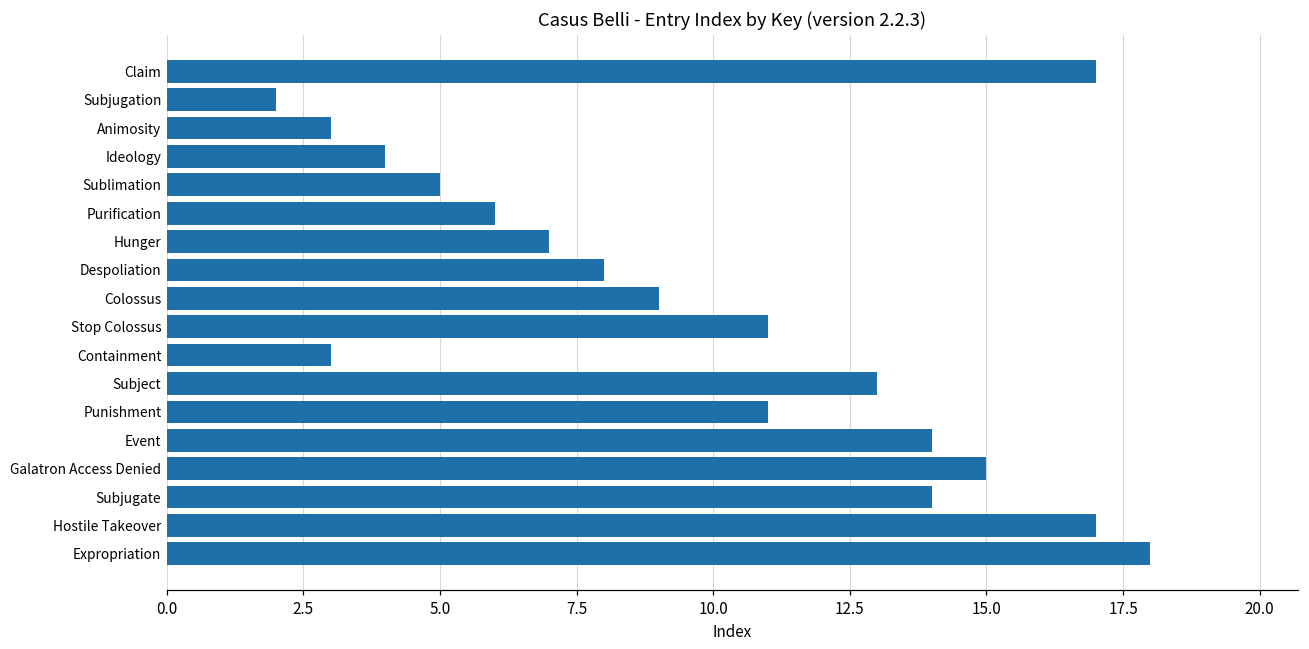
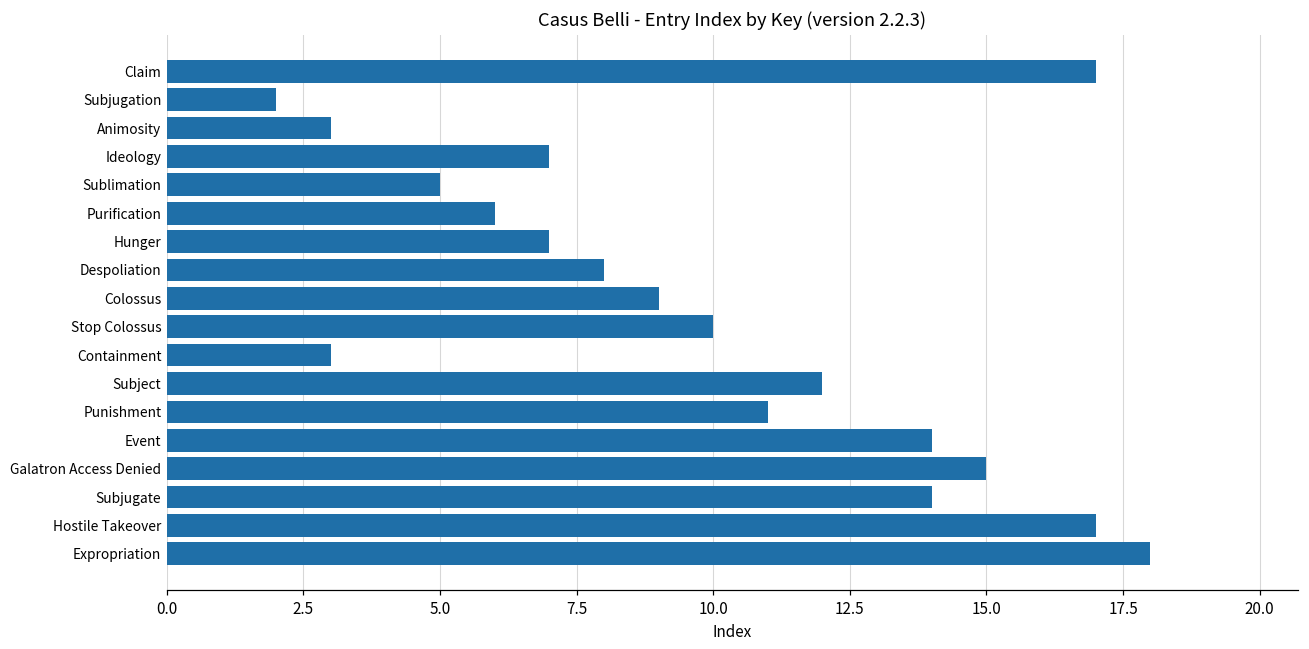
  {
    "Claim": 17,
    "Subjugation": 2,
    "Animosity": 3,
-   "Ideology": 4,
+   "Ideology": 7,
    "Sublimation": 5,
    "Purification": 6,
    "Hunger": 7,
    "Despoliation": 8,
    "Colossus": 9,
-   "Stop Colossus": 11,
+   "Stop Colossus": 10,
    "Containment": 3,
-   "Subject": 13,
+   "Subject": 12,
    "Punishment": 11,
    "Event": 14,
    "Galatron Access Denied": 15,
    "Subjugate": 14,
    "Hostile Takeover": 17,
    "Expropriation": 18
  }
